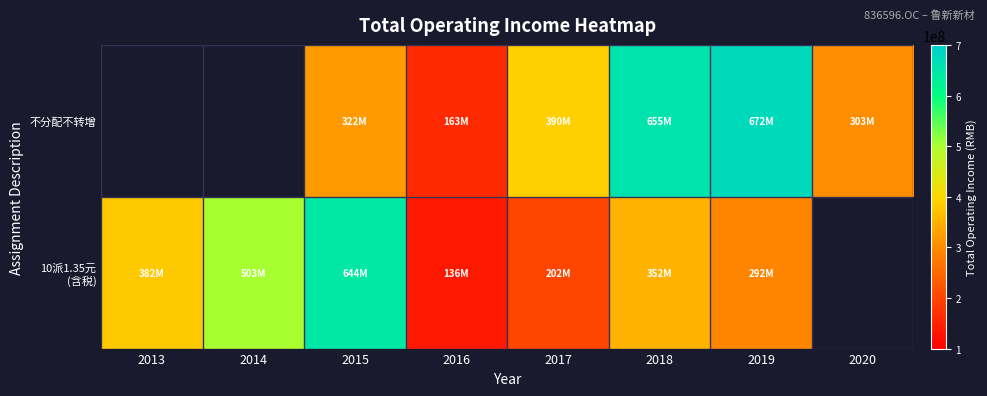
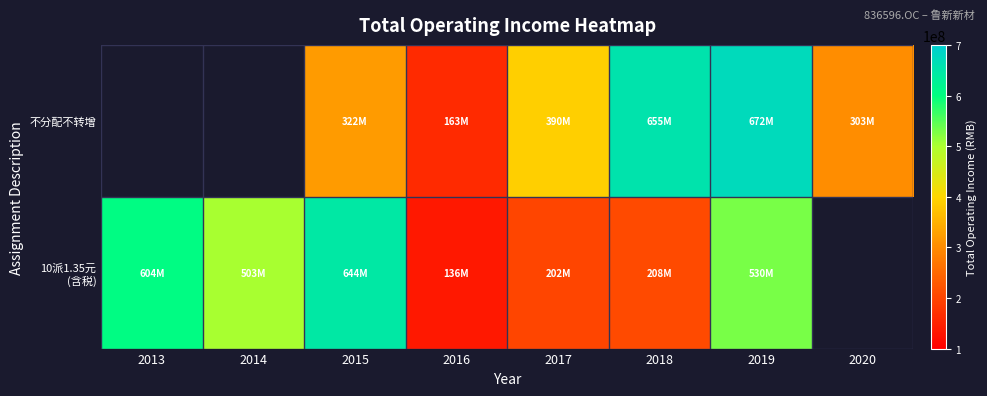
  {
    "不分配不转增": {
      "2015": "322M",
      "2016": "163M",
      "2017": "390M",
      "2018": "655M",
      "2019": "672M",
      "2020": "303M"
    },
    "10派1.35元 (含税)": {
-     "2013": "382M",
+     "2013": "604M",
      "2014": "503M",
      "2015": "644M",
      "2016": "136M",
      "2017": "202M",
-     "2018": "352M",
-     "2019": "292M"
+     "2018": "208M",
+     "2019": "530M"
    }
  }
